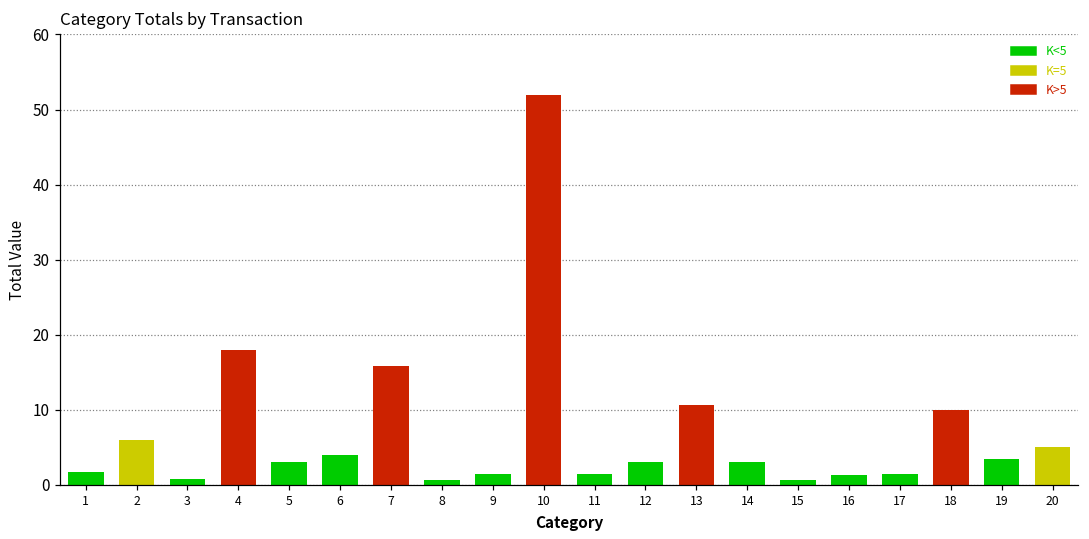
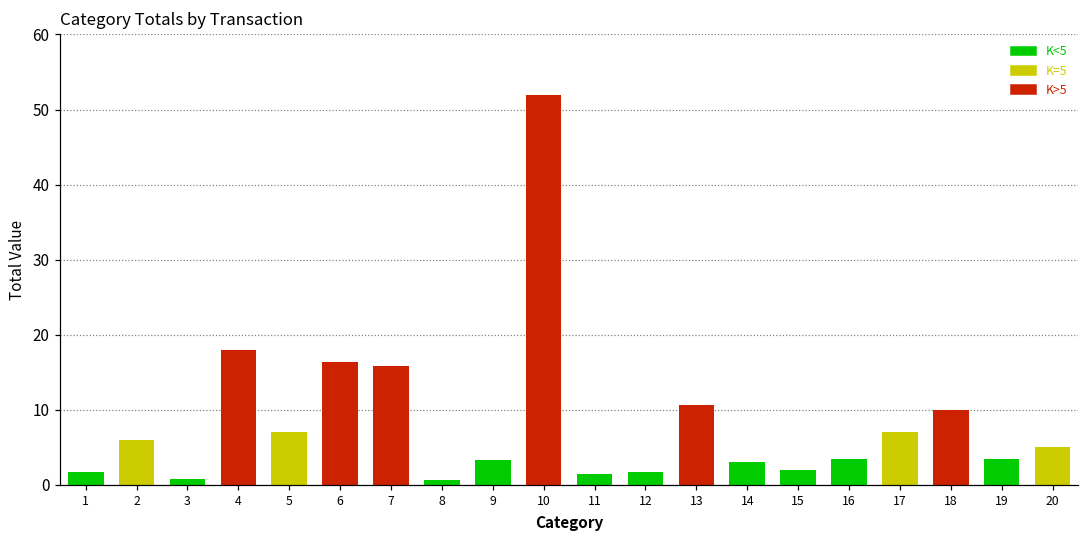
  {
    "1": 2,
    "2": 6,
    "3": 1,
    "4": 18,
-   "5": 3,
-   "6": 4,
+   "5": 7,
+   "6": 16,
    "7": 16,
    "8": 1,
-   "9": 2,
+   "9": 3,
    "10": 52,
    "11": 2,
-   "12": 3,
+   "12": 2,
    "13": 11,
    "14": 3,
-   "15": 1,
-   "16": 1,
-   "17": 1,
+   "15": 2,
+   "16": 4,
+   "17": 7,
    "18": 10,
    "19": 4,
    "20": 5
  }
